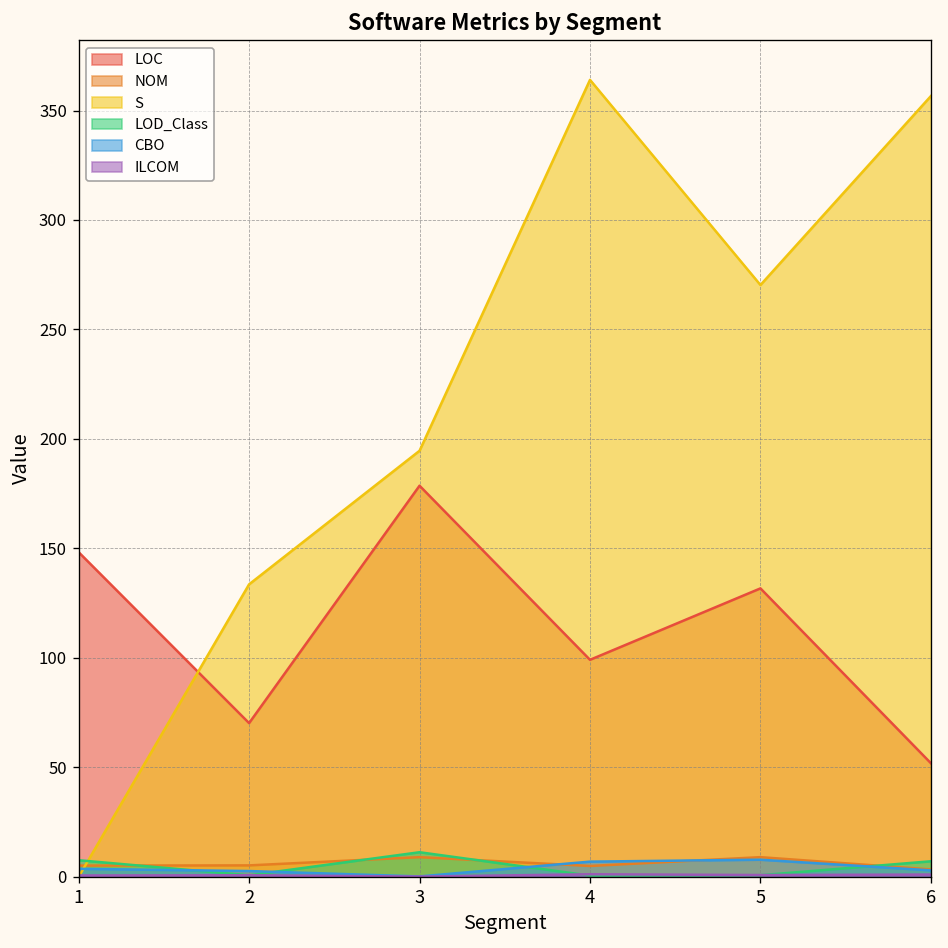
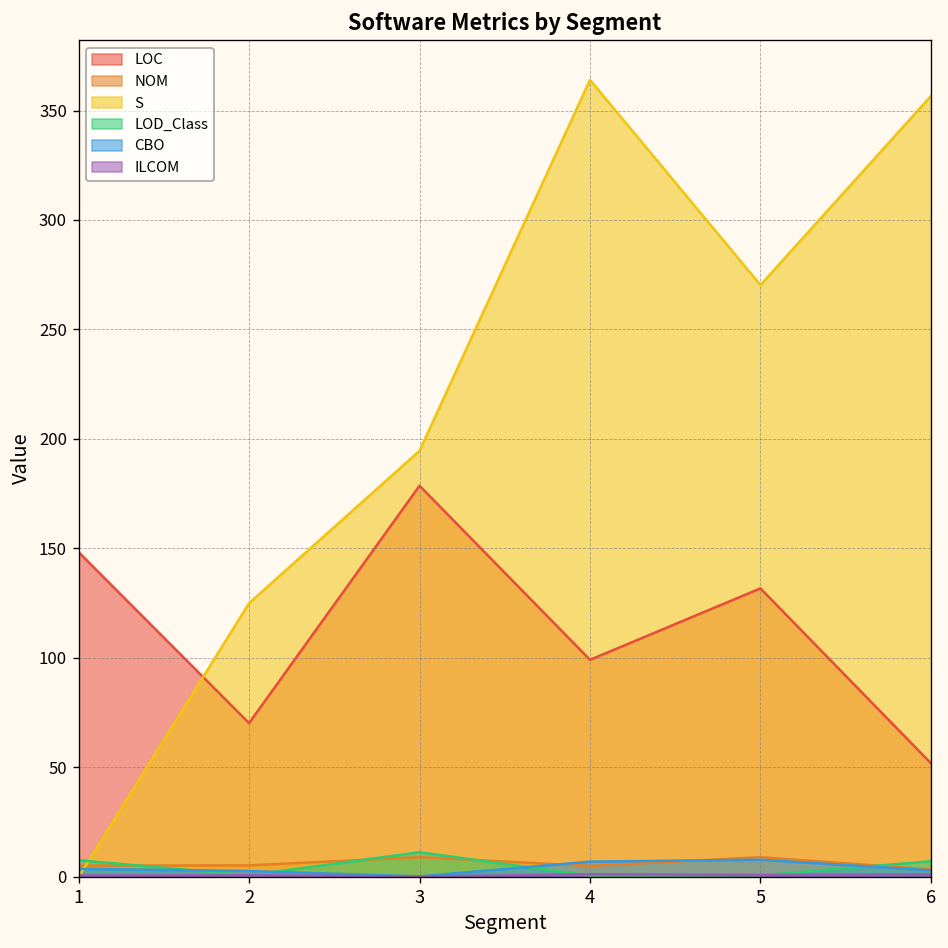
  {
    "S": {
-     "2": 134,
+     "2": 125,
      "3": 195,
      "4": 364,
      "5": 270,
      "6": 357
    },
    "LOD_Class": {
      "1": 8,
      "3": 11,
      "6": 7
    },
    "CBO": {
      "1": 4,
      "2": 3,
      "4": 7
    },
    "ILCOM": {
      "6": 1
    }
  }
